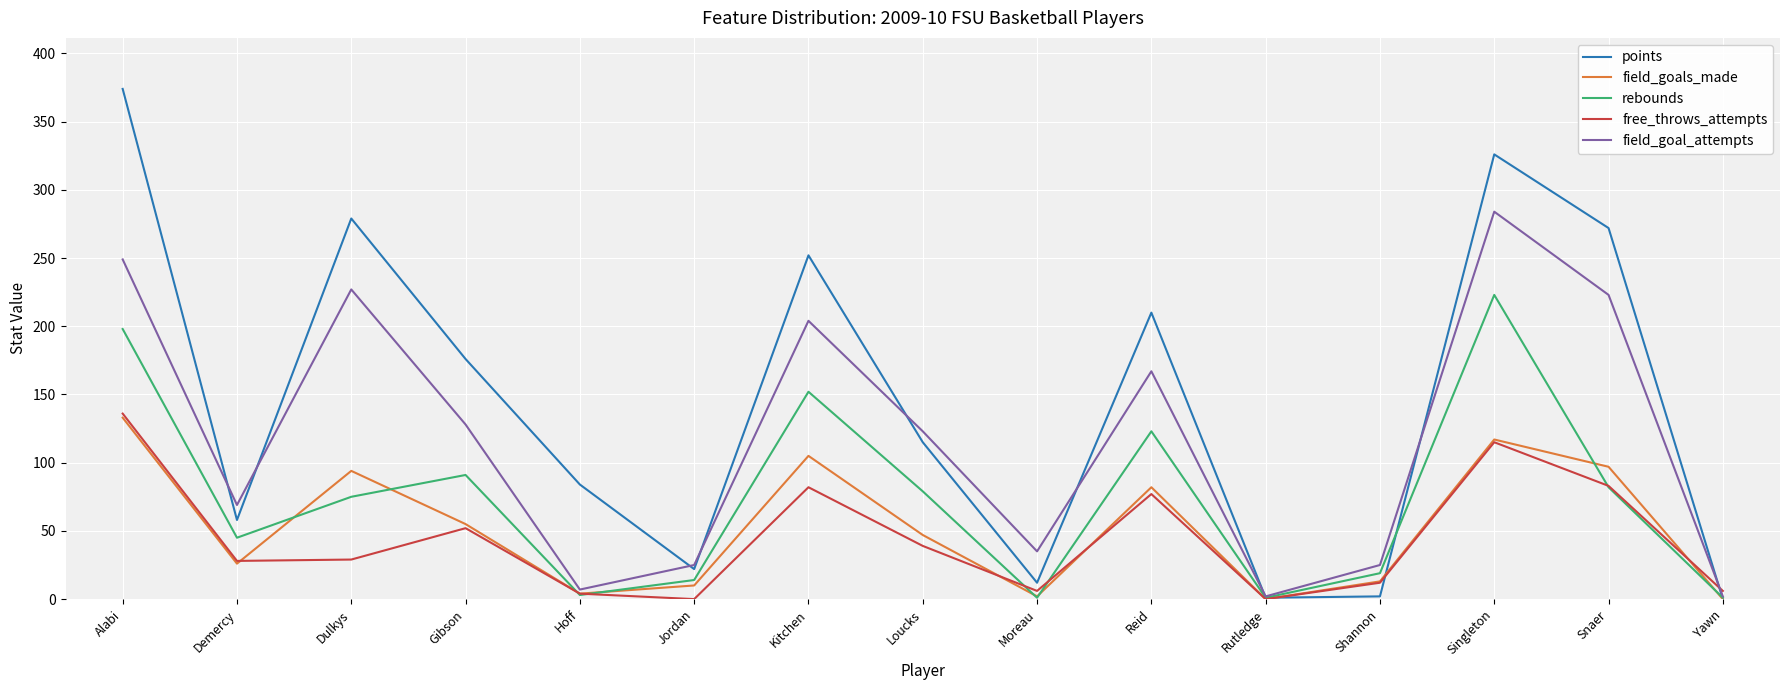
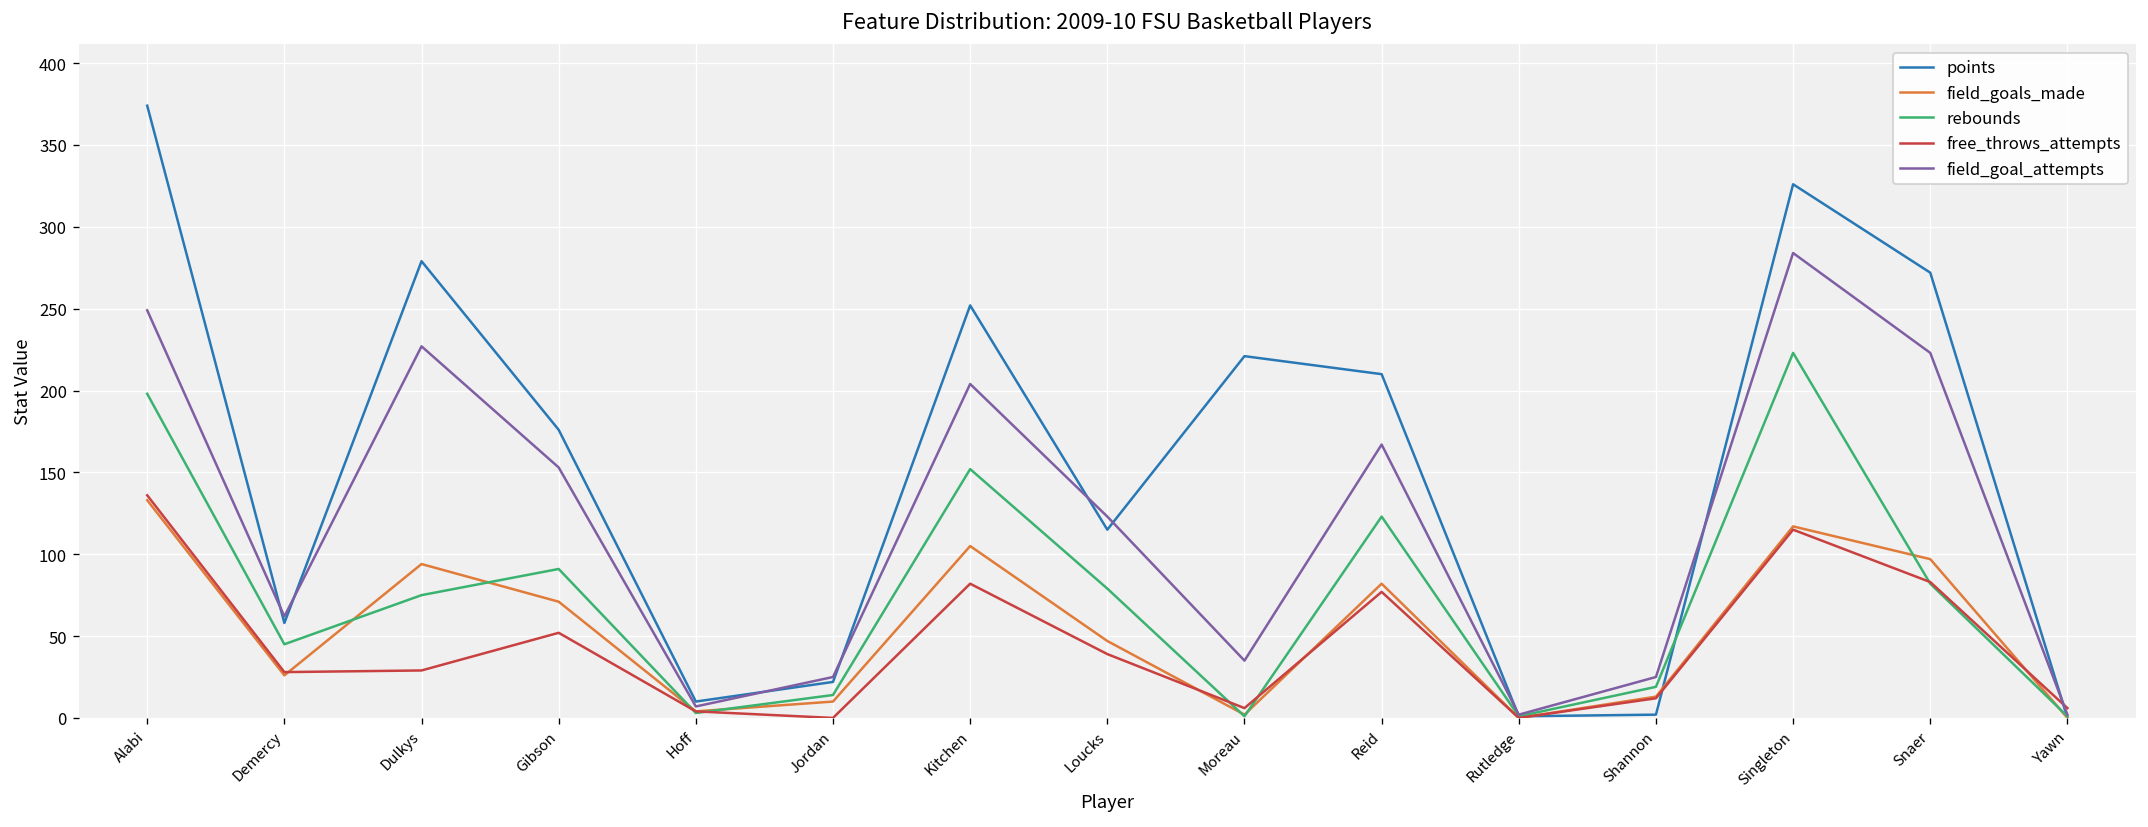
  {
    "points": {
      "Alabi": 374,
      "Demercy": 58,
      "Dulkys": 279,
      "Gibson": 176,
-     "Hoff": 84,
+     "Hoff": 10,
      "Jordan": 22,
      "Kitchen": 252,
      "Loucks": 115,
-     "Moreau": 12,
+     "Moreau": 221,
      "Reid": 210,
      "Shannon": 2,
      "Singleton": 326,
      "Snaer": 272
    },
    "field_goals_made": {
      "Alabi": 133,
      "Demercy": 26,
      "Dulkys": 94,
-     "Gibson": 55,
+     "Gibson": 71,
      "Jordan": 10,
      "Kitchen": 105,
      "Loucks": 47,
      "Reid": 82,
      "Singleton": 117,
      "Snaer": 97
    },
    "rebounds": {
      "Alabi": 198,
      "Demercy": 45,
      "Dulkys": 75,
      "Gibson": 91,
      "Jordan": 14,
      "Kitchen": 152,
      "Loucks": 79,
      "Reid": 123,
      "Shannon": 19,
      "Singleton": 223
    },
    "free_throws_attempts": {
      "Alabi": 136,
      "Demercy": 28,
      "Dulkys": 29,
      "Gibson": 52,
      "Jordan": 0,
      "Kitchen": 82,
      "Loucks": 39,
      "Moreau": 6,
      "Reid": 77,
      "Singleton": 115,
      "Yawn": 6
    },
    "field_goal_attempts": {
      "Alabi": 249,
-     "Demercy": 69,
+     "Demercy": 62,
      "Dulkys": 227,
-     "Gibson": 128,
+     "Gibson": 153,
      "Hoff": 7,
      "Jordan": 25,
      "Kitchen": 204,
      "Loucks": 123,
      "Moreau": 35,
      "Reid": 167,
      "Shannon": 25,
      "Singleton": 284,
      "Snaer": 223
    }
  }
